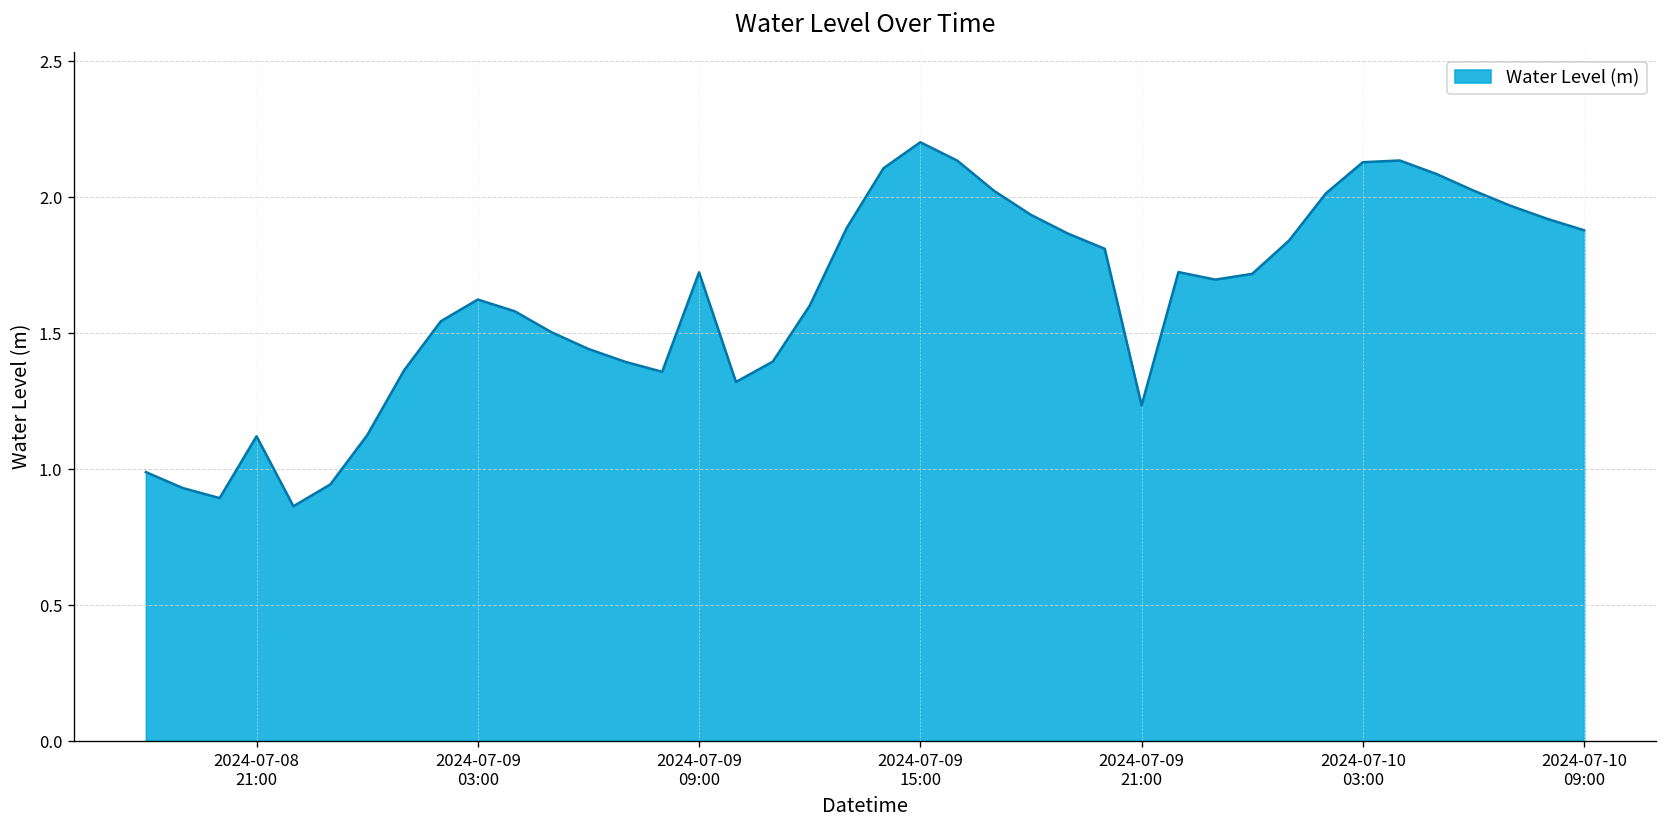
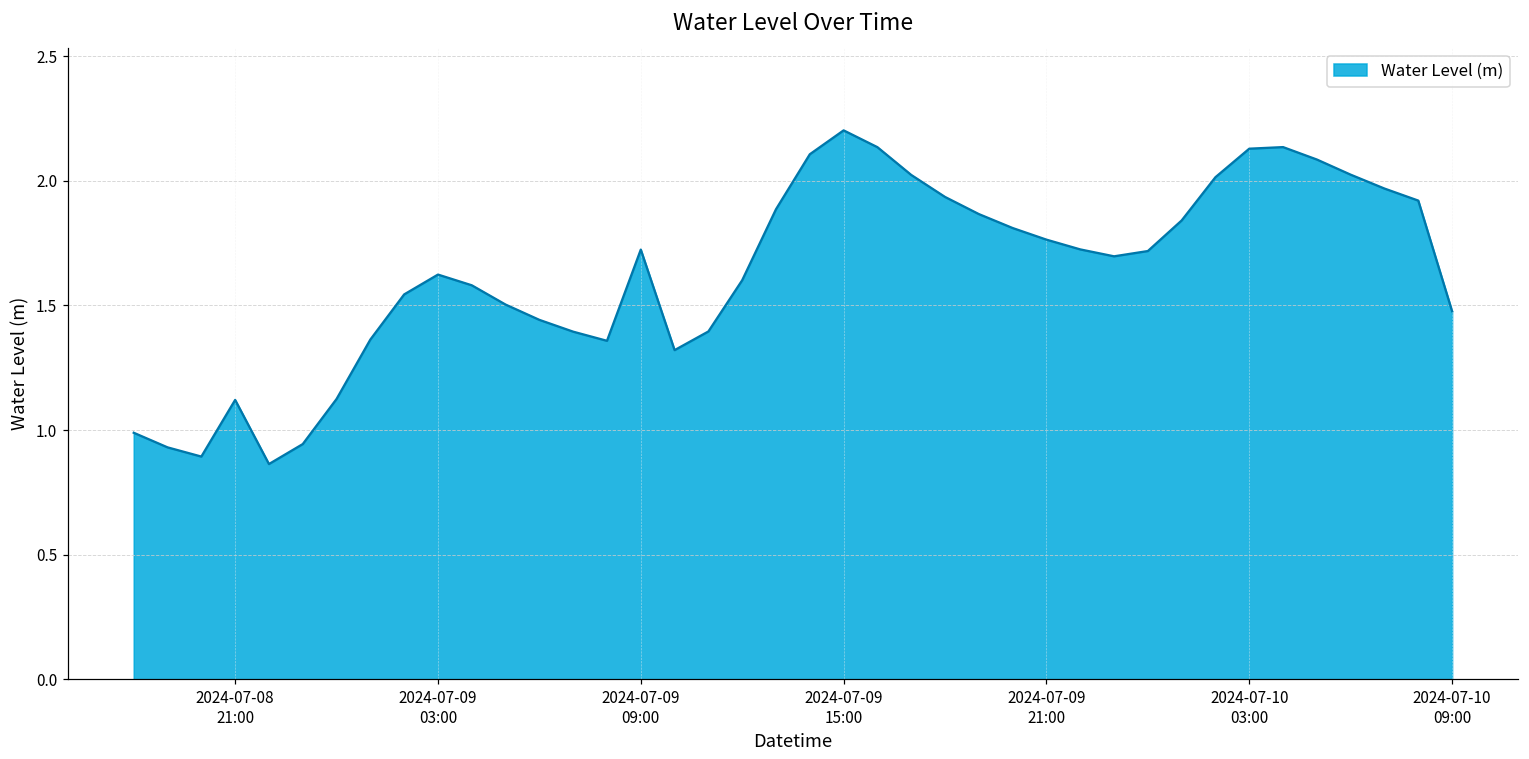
  {
    "2024-07-08 21:00": 1.12,
    "2024-07-09 03:00": 1.62,
    "2024-07-09 09:00": 1.72,
    "2024-07-09 15:00": 2.20,
-   "2024-07-09 21:00": 1.23,
+   "2024-07-09 21:00": 1.76,
    "2024-07-10 03:00": 2.13,
-   "2024-07-10 09:00": 1.88
+   "2024-07-10 09:00": 1.48
  }
